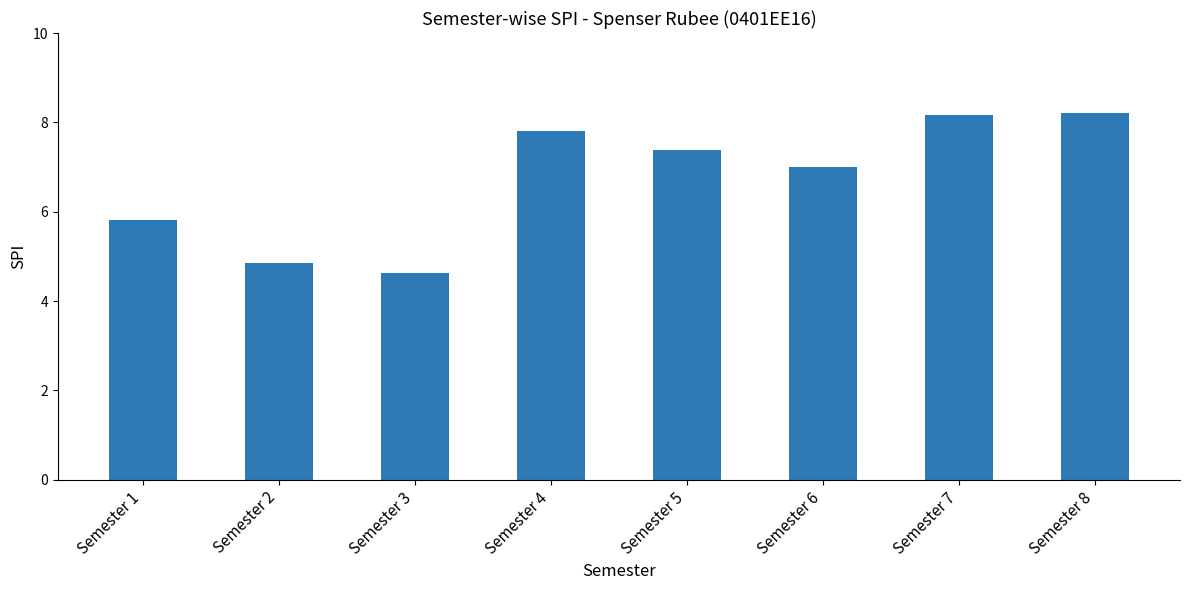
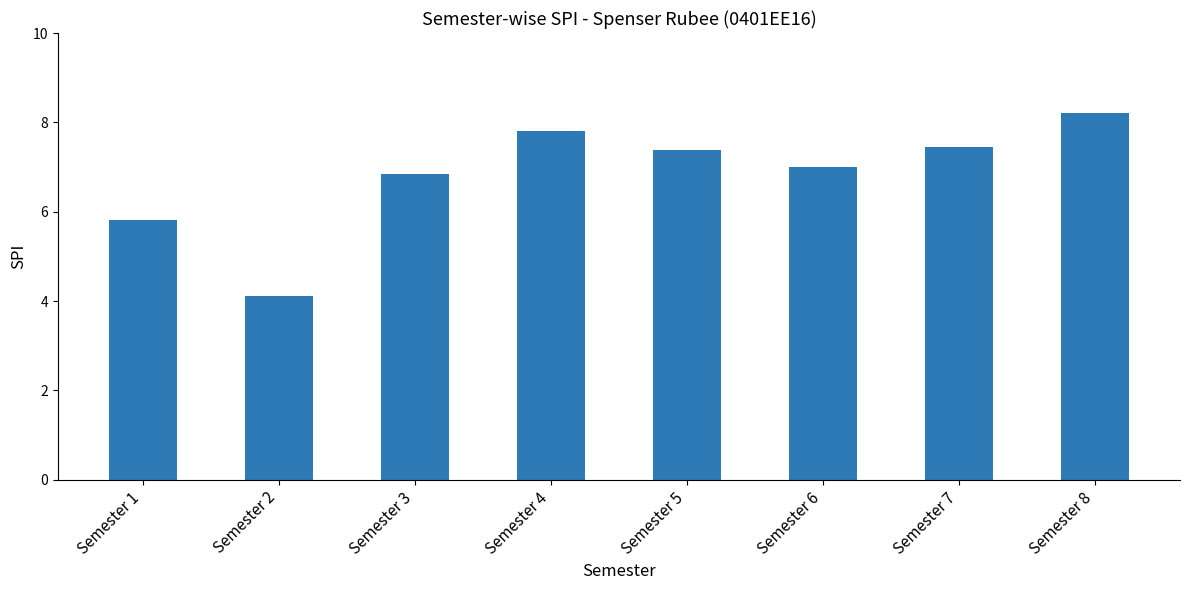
  {
    "Semester 1": 5.8,
-   "Semester 2": 4.9,
-   "Semester 3": 4.6,
+   "Semester 2": 4.1,
+   "Semester 3": 6.9,
    "Semester 4": 7.8,
    "Semester 5": 7.4,
    "Semester 6": 7.0,
-   "Semester 7": 8.2,
+   "Semester 7": 7.4,
    "Semester 8": 8.2
  }
